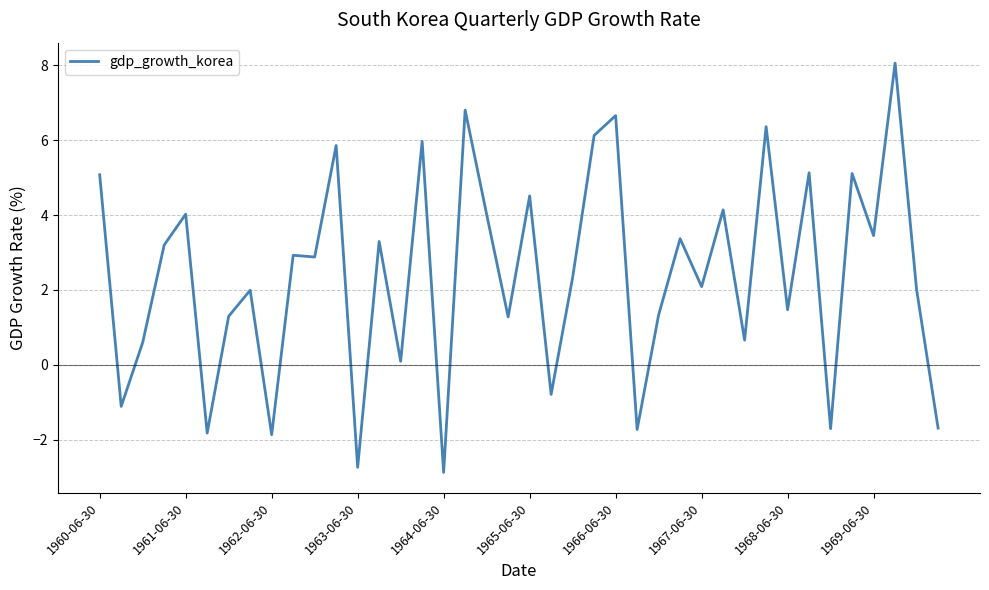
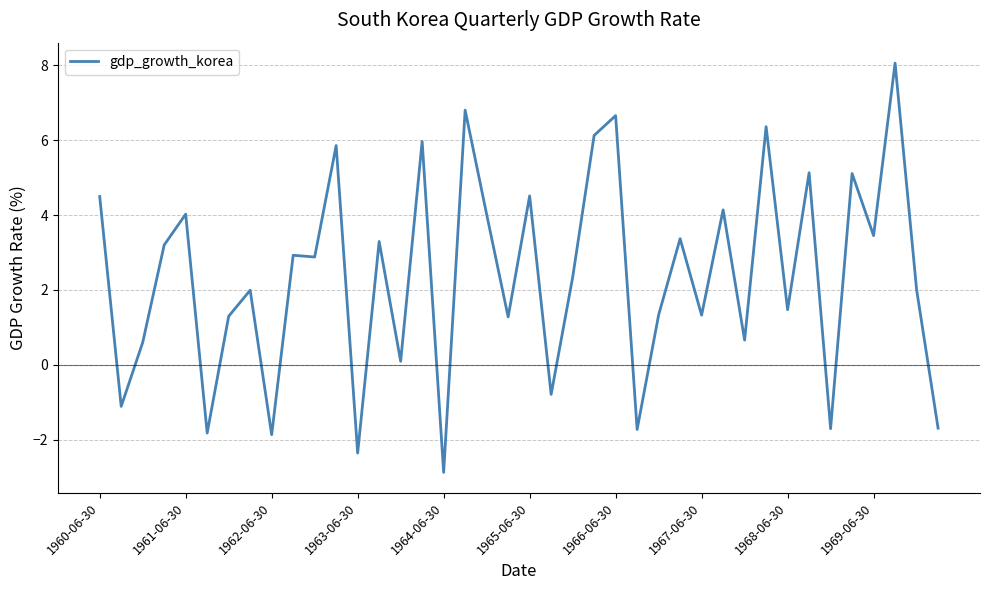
  {
-   "1960-06-30": 5.1,
+   "1960-06-30": 4.5,
    "1961-06-30": 4.0,
    "1962-06-30": -1.9,
-   "1963-06-30": -2.7,
+   "1963-06-30": -2.4,
    "1964-06-30": -2.9,
    "1965-06-30": 4.5,
    "1966-06-30": 6.7,
-   "1967-06-30": 2.1,
+   "1967-06-30": 1.3,
    "1968-06-30": 1.5,
    "1969-06-30": 3.5
  }
